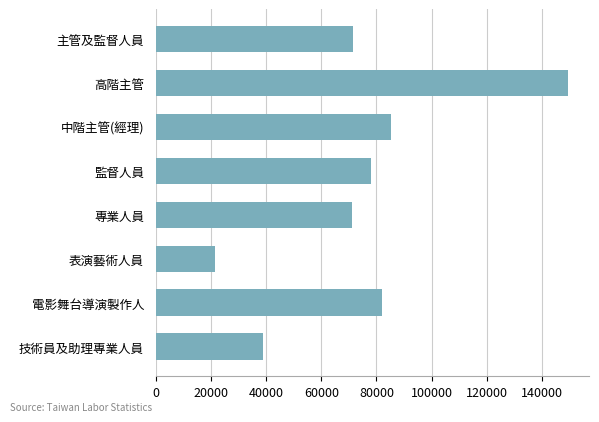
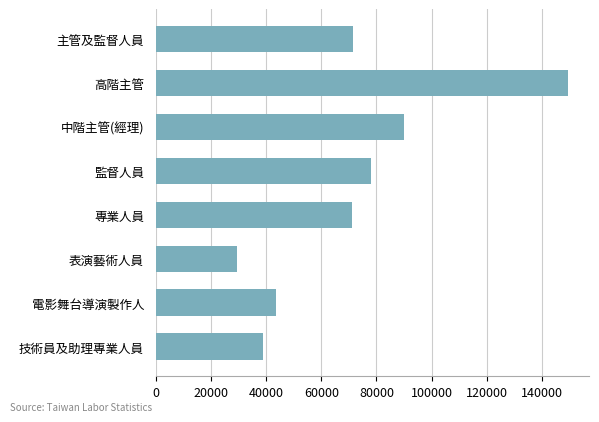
  {
    "主管及監督人員": 71000,
    "高階主管": 150000,
-   "中階主管(經理)": 85000,
+   "中階主管(經理)": 90000,
    "監督人員": 78000,
    "專業人員": 71000,
-   "表演藝術人員": 21000,
-   "電影舞台導演製作人": 82000,
+   "表演藝術人員": 30000,
+   "電影舞台導演製作人": 44000,
    "技術員及助理專業人員": 39000
  }
